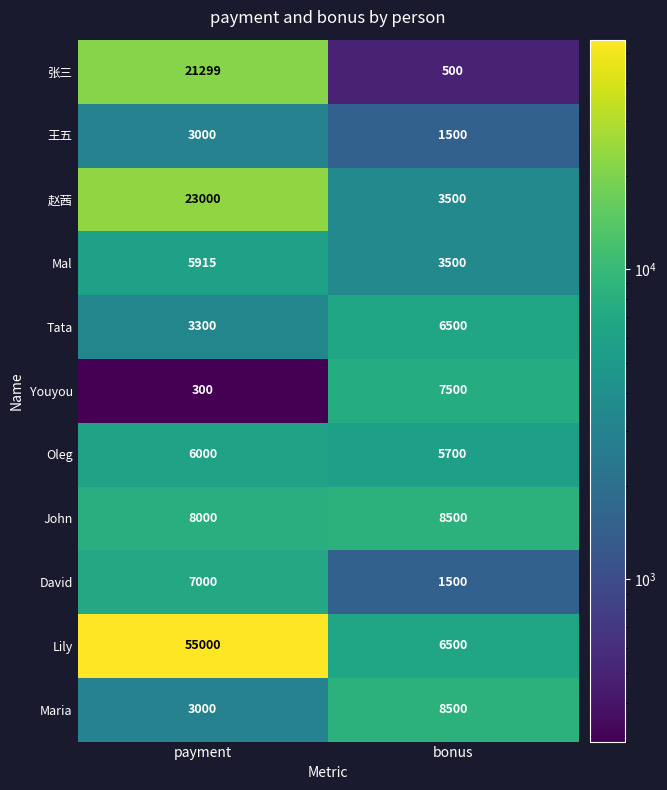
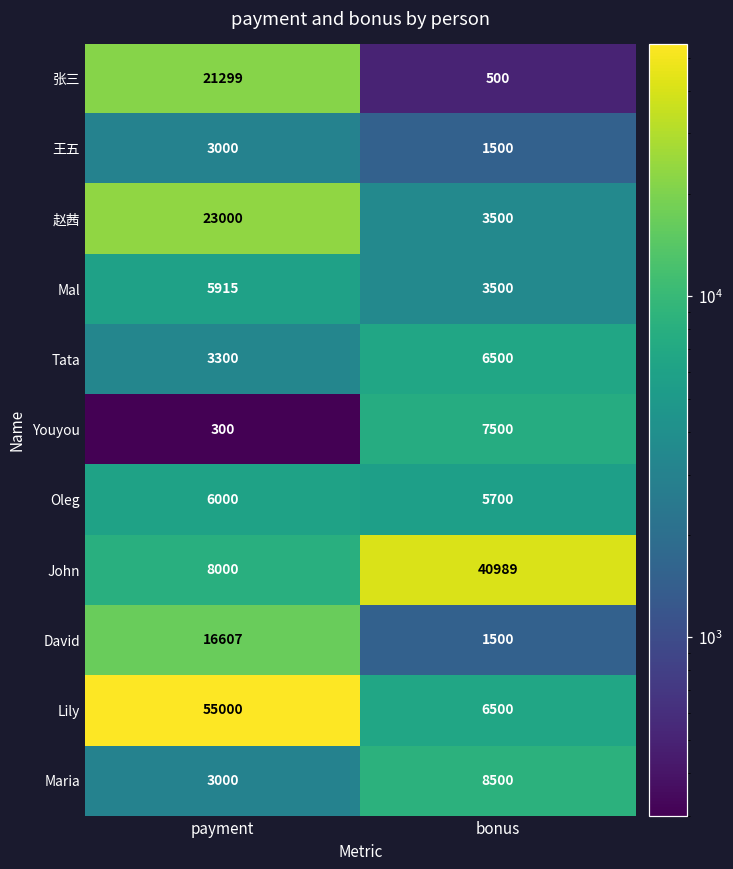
  {
    "张三": {
      "payment": 21299,
      "bonus": 500
    },
    "王五": {
      "payment": 3000,
      "bonus": 1500
    },
    "赵茜": {
      "payment": 23000,
      "bonus": 3500
    },
    "Mal": {
      "payment": 5915,
      "bonus": 3500
    },
    "Tata": {
      "payment": 3300,
      "bonus": 6500
    },
    "Youyou": {
      "payment": 300,
      "bonus": 7500
    },
    "Oleg": {
      "payment": 6000,
      "bonus": 5700
    },
    "John": {
      "payment": 8000,
-     "bonus": 8500
+     "bonus": 40989
    },
    "David": {
-     "payment": 7000,
+     "payment": 16607,
      "bonus": 1500
    },
    "Lily": {
      "payment": 55000,
      "bonus": 6500
    },
    "Maria": {
      "payment": 3000,
      "bonus": 8500
    }
  }
